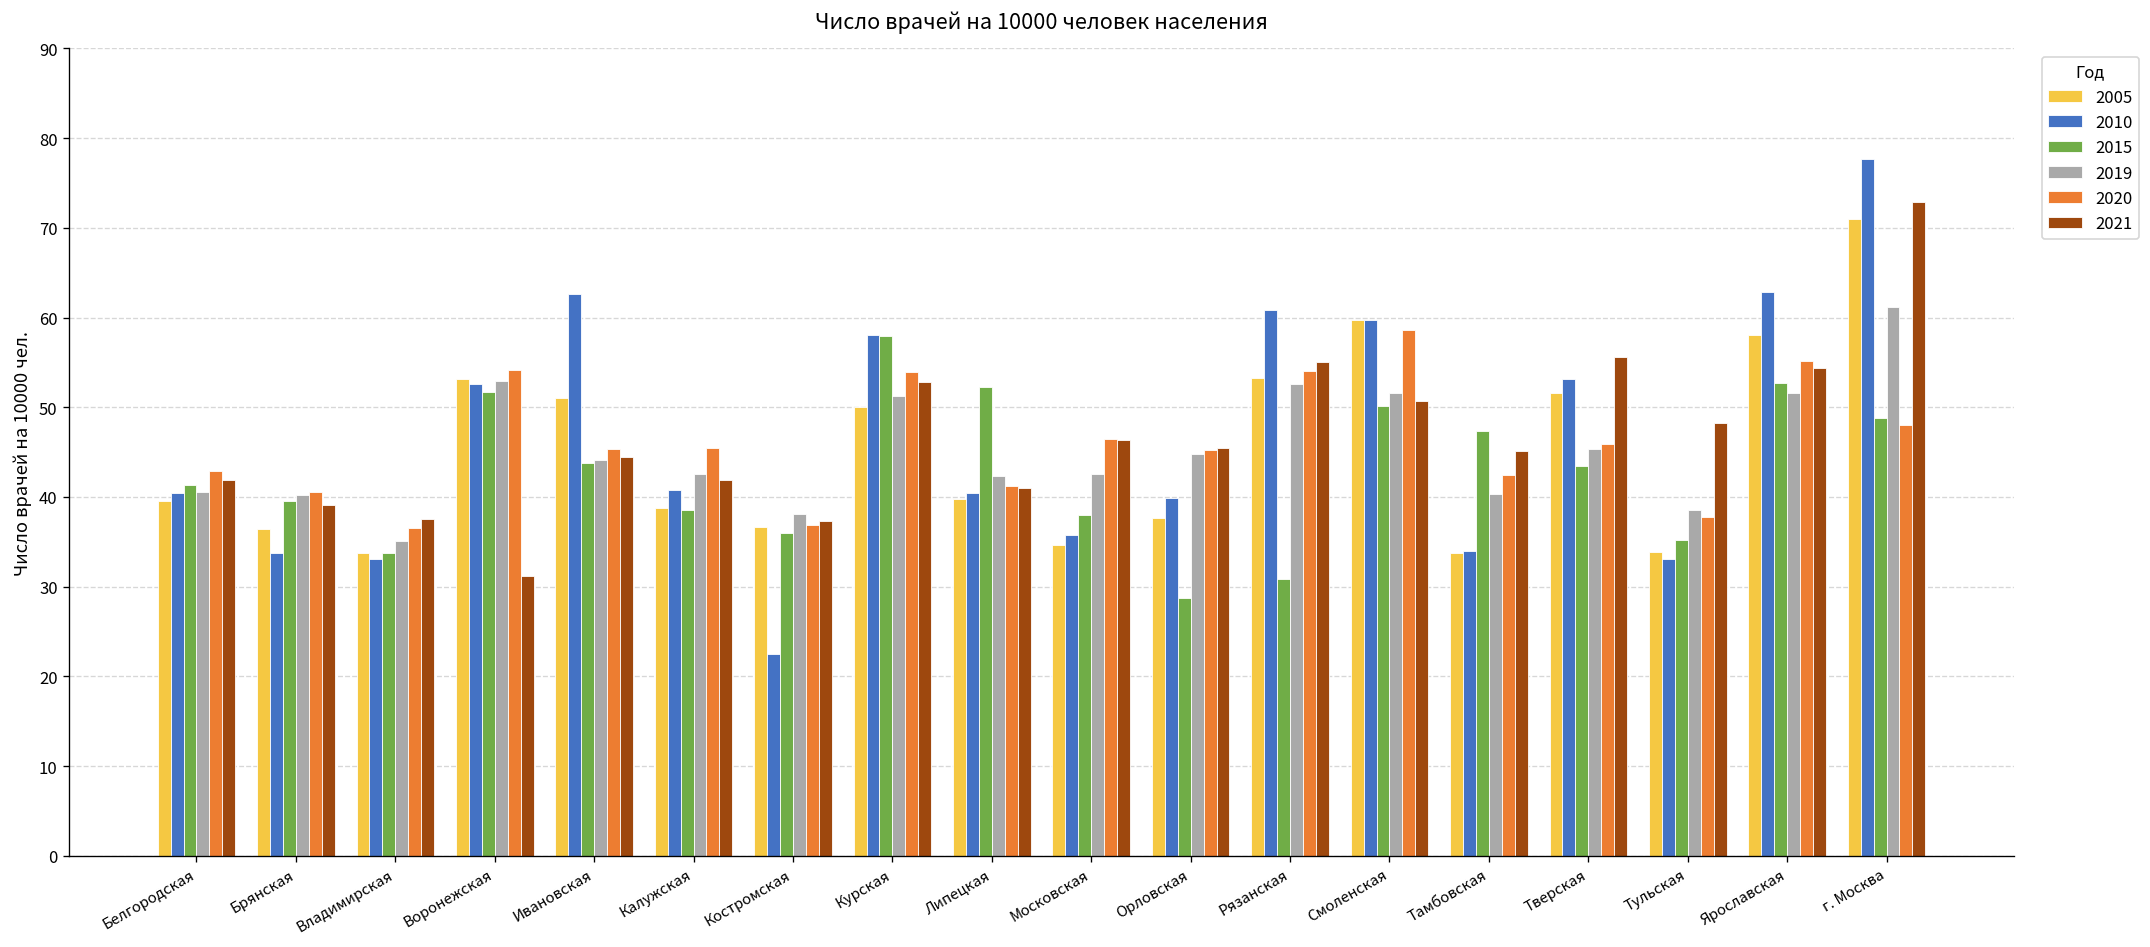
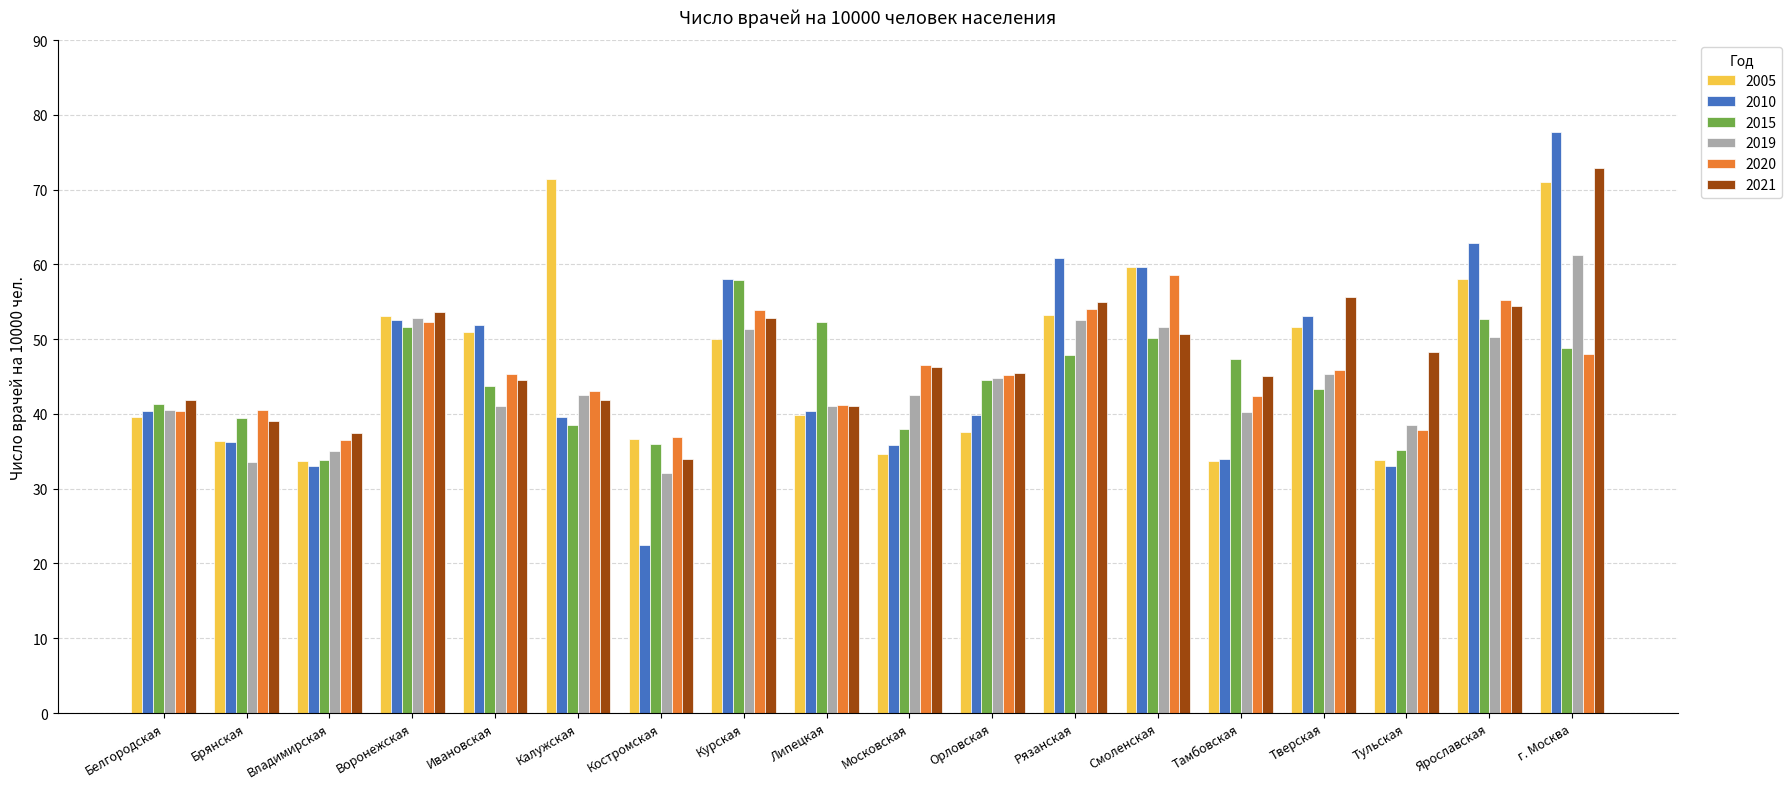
  {
    "2005": {
      "Белгородская": 40,
      "Брянская": 36,
      "Владимирская": 34,
      "Воронежская": 53,
      "Ивановская": 51,
-     "Калужская": 39,
+     "Калужская": 71,
      "Костромская": 37,
      "Курская": 50,
      "Липецкая": 40,
      "Московская": 35,
      "Орловская": 38,
      "Рязанская": 53,
      "Смоленская": 60,
      "Тамбовская": 34,
      "Тверская": 52,
      "Тульская": 34,
      "Ярославская": 58,
      "г. Москва": 71
    },
    "2010": {
      "Белгородская": 40,
-     "Брянская": 34,
+     "Брянская": 36,
      "Владимирская": 33,
      "Воронежская": 53,
-     "Ивановская": 63,
-     "Калужская": 41,
+     "Ивановская": 52,
+     "Калужская": 40,
      "Костромская": 23,
      "Курская": 58,
      "Липецкая": 40,
      "Московская": 36,
      "Орловская": 40,
      "Рязанская": 61,
      "Смоленская": 60,
      "Тамбовская": 34,
      "Тверская": 53,
      "Тульская": 33,
      "Ярославская": 63,
      "г. Москва": 78
    },
    "2015": {
      "Белгородская": 41,
      "Брянская": 40,
      "Владимирская": 34,
      "Воронежская": 52,
      "Ивановская": 44,
      "Калужская": 39,
      "Костромская": 36,
      "Курская": 58,
      "Липецкая": 52,
      "Московская": 38,
-     "Орловская": 29,
-     "Рязанская": 31,
+     "Орловская": 45,
+     "Рязанская": 48,
      "Смоленская": 50,
      "Тамбовская": 47,
      "Тверская": 43,
      "Тульская": 35,
      "Ярославская": 53,
      "г. Москва": 49
    },
    "2019": {
      "Белгородская": 41,
-     "Брянская": 40,
+     "Брянская": 34,
      "Владимирская": 35,
      "Воронежская": 53,
-     "Ивановская": 44,
+     "Ивановская": 41,
      "Калужская": 43,
-     "Костромская": 38,
+     "Костромская": 32,
      "Курская": 51,
-     "Липецкая": 42,
+     "Липецкая": 41,
      "Московская": 43,
      "Орловская": 45,
      "Рязанская": 53,
      "Смоленская": 52,
      "Тамбовская": 40,
      "Тверская": 45,
      "Тульская": 39,
-     "Ярославская": 52,
+     "Ярославская": 50,
      "г. Москва": 61
    },
    "2020": {
-     "Белгородская": 43,
+     "Белгородская": 40,
      "Брянская": 41,
      "Владимирская": 37,
-     "Воронежская": 54,
+     "Воронежская": 52,
      "Ивановская": 45,
-     "Калужская": 46,
+     "Калужская": 43,
      "Костромская": 37,
      "Курская": 54,
      "Липецкая": 41,
      "Московская": 47,
      "Орловская": 45,
      "Рязанская": 54,
      "Смоленская": 59,
      "Тамбовская": 42,
      "Тверская": 46,
      "Тульская": 38,
      "Ярославская": 55,
      "г. Москва": 48
    },
    "2021": {
      "Белгородская": 42,
      "Брянская": 39,
      "Владимирская": 38,
-     "Воронежская": 31,
+     "Воронежская": 54,
      "Ивановская": 45,
      "Калужская": 42,
-     "Костромская": 37,
+     "Костромская": 34,
      "Курская": 53,
      "Липецкая": 41,
      "Московская": 46,
      "Орловская": 46,
      "Рязанская": 55,
      "Смоленская": 51,
      "Тамбовская": 45,
      "Тверская": 56,
      "Тульская": 48,
      "Ярославская": 54,
      "г. Москва": 73
    }
  }
